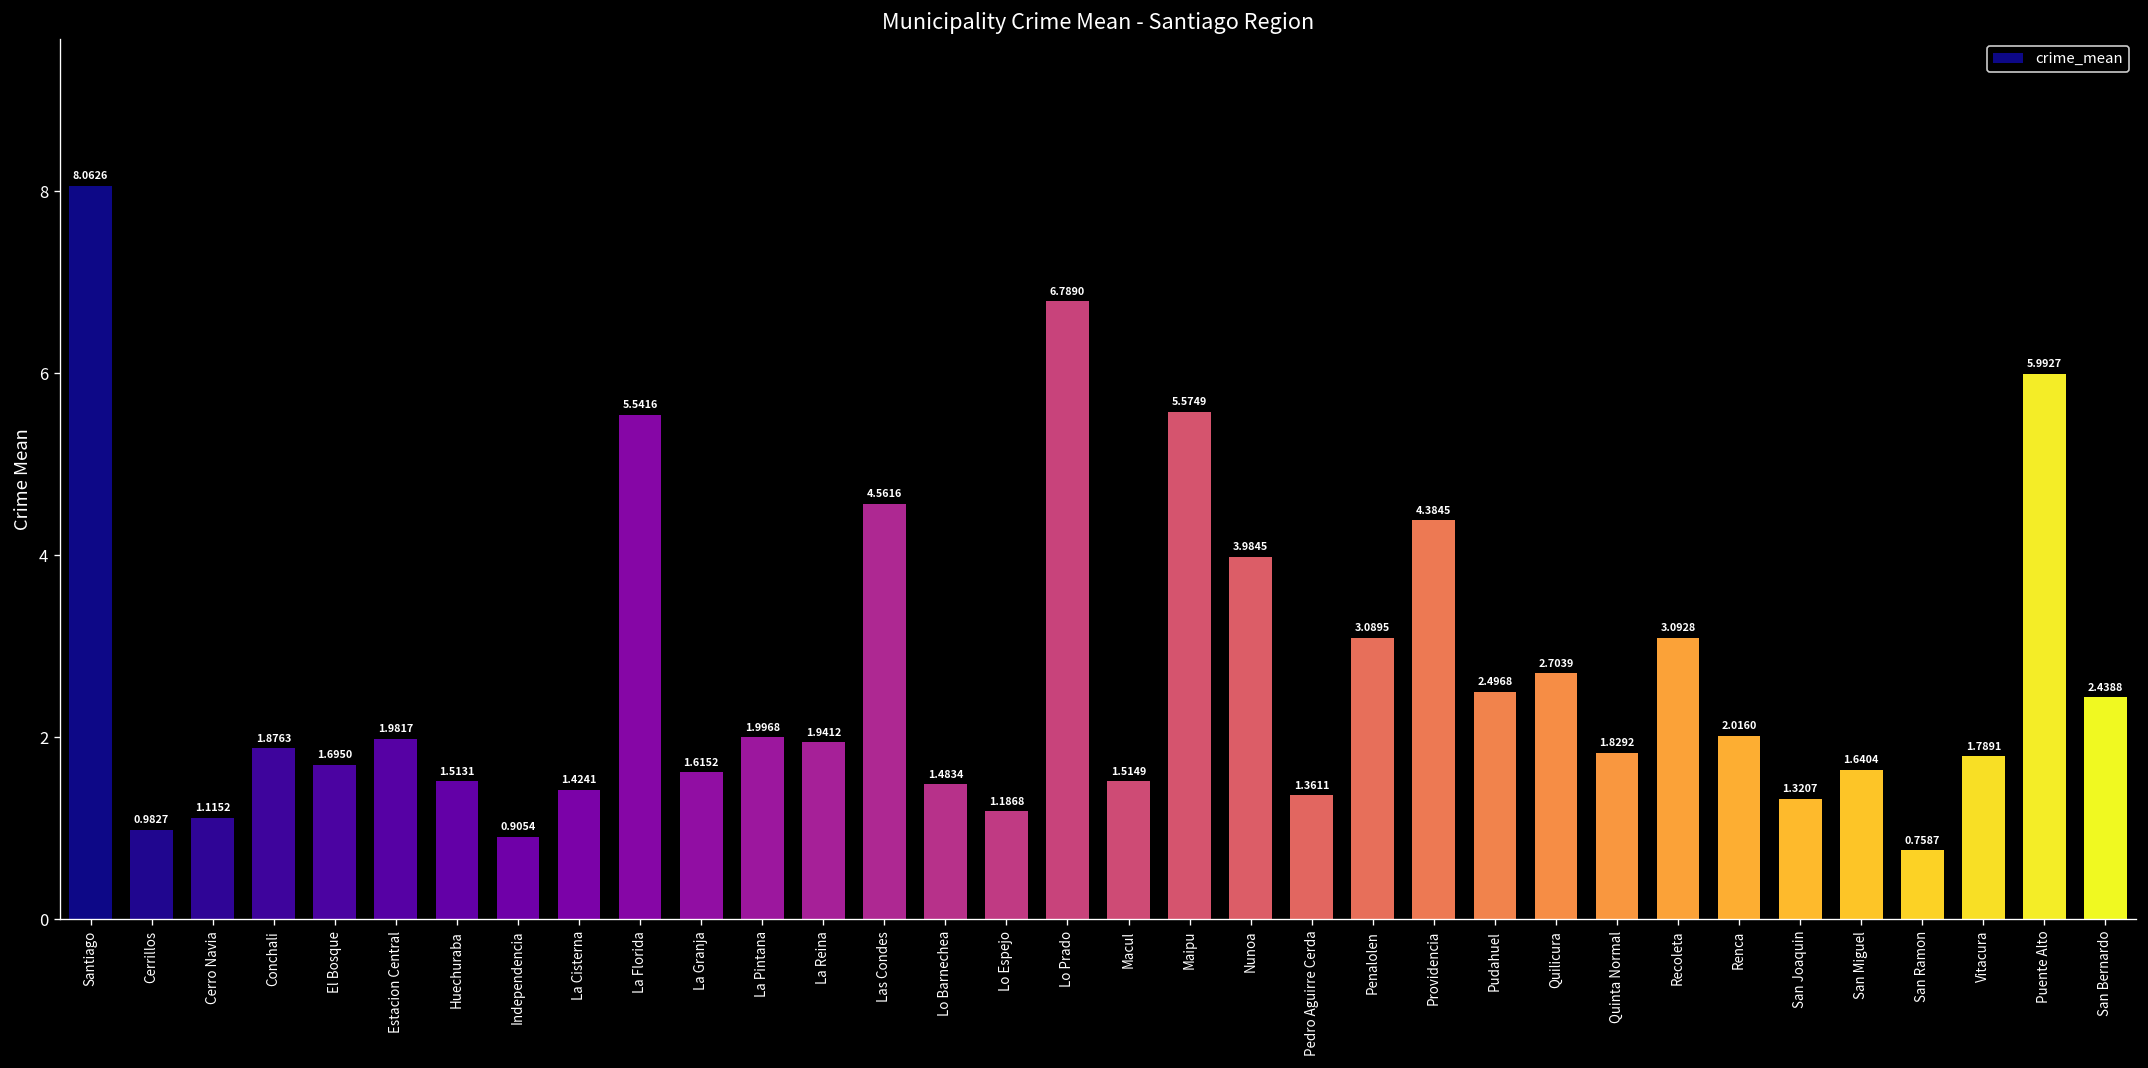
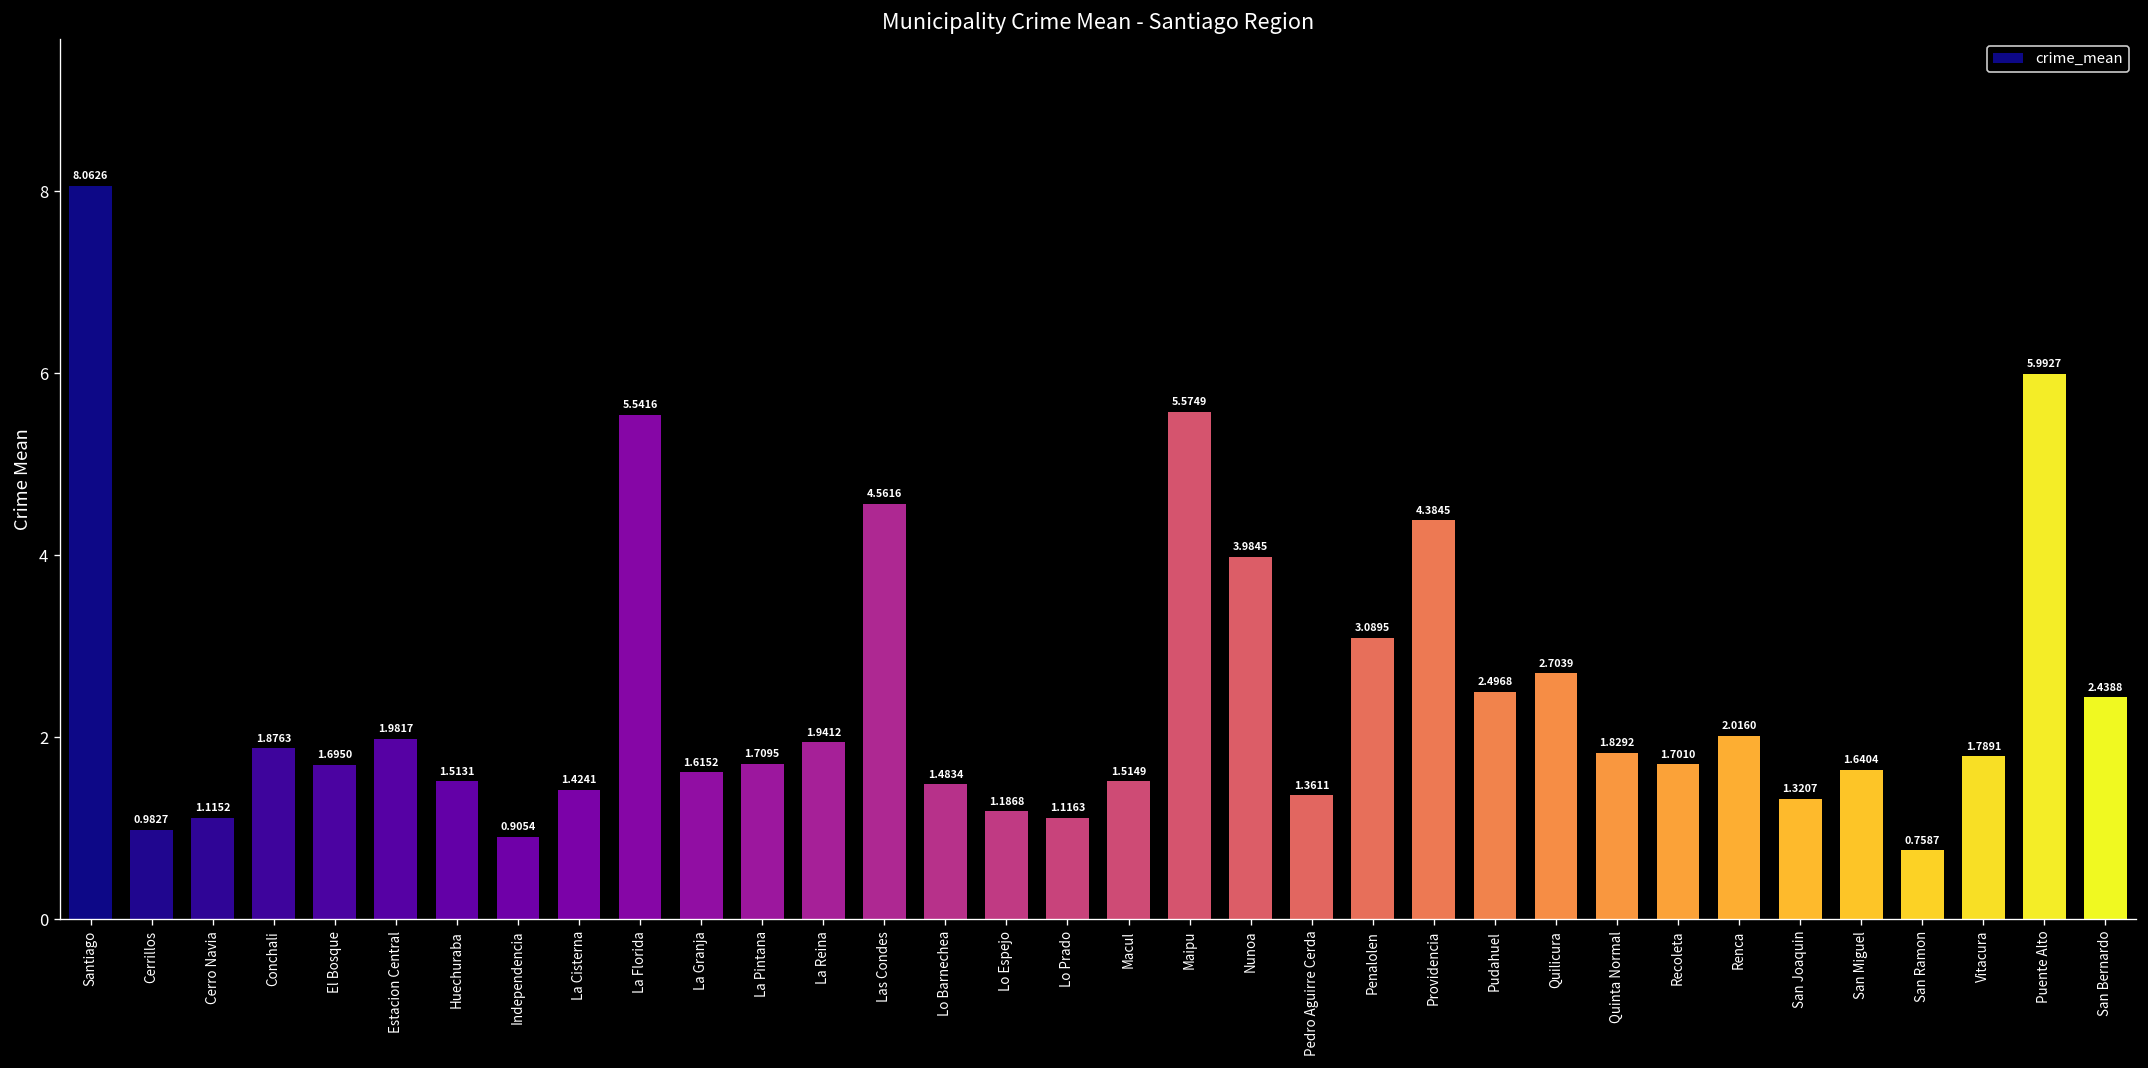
  {
    "Santiago": 8.0626,
    "Cerrillos": 0.9827,
    "Cerro Navia": 1.1152,
    "Conchali": 1.8763,
    "El Bosque": 1.6950,
    "Estacion Central": 1.9817,
    "Huechuraba": 1.5131,
    "Independencia": 0.9054,
    "La Cisterna": 1.4241,
    "La Florida": 5.5416,
    "La Granja": 1.6152,
-   "La Pintana": 1.9968,
+   "La Pintana": 1.7095,
    "La Reina": 1.9412,
    "Las Condes": 4.5616,
    "Lo Barnechea": 1.4834,
    "Lo Espejo": 1.1868,
-   "Lo Prado": 6.7890,
+   "Lo Prado": 1.1163,
    "Macul": 1.5149,
    "Maipu": 5.5749,
    "Nunoa": 3.9845,
    "Pedro Aguirre Cerda": 1.3611,
    "Penalolen": 3.0895,
    "Providencia": 4.3845,
    "Pudahuel": 2.4968,
    "Quilicura": 2.7039,
    "Quinta Normal": 1.8292,
-   "Recoleta": 3.0928,
+   "Recoleta": 1.7010,
    "Renca": 2.0160,
    "San Joaquin": 1.3207,
    "San Miguel": 1.6404,
    "San Ramon": 0.7587,
    "Vitacura": 1.7891,
    "Puente Alto": 5.9927,
    "San Bernardo": 2.4388
  }
